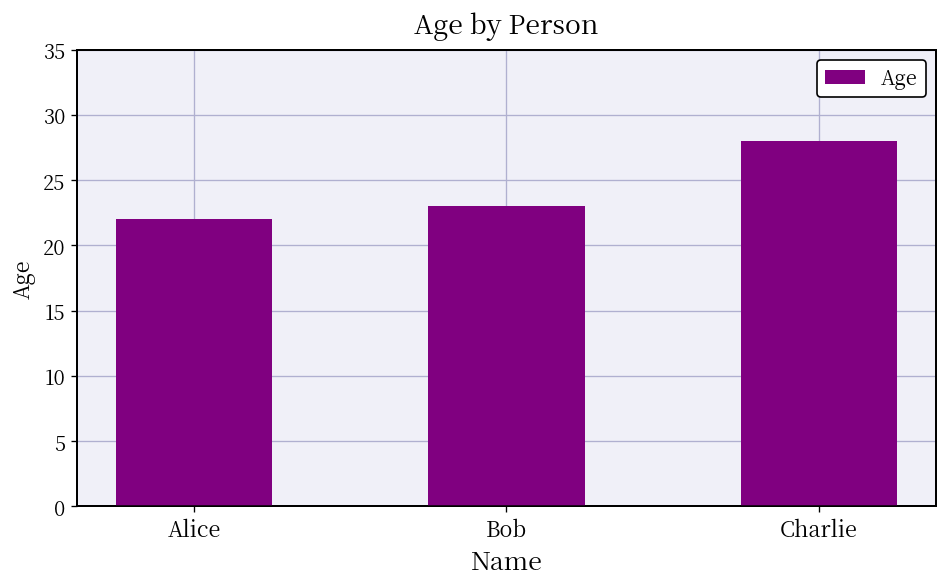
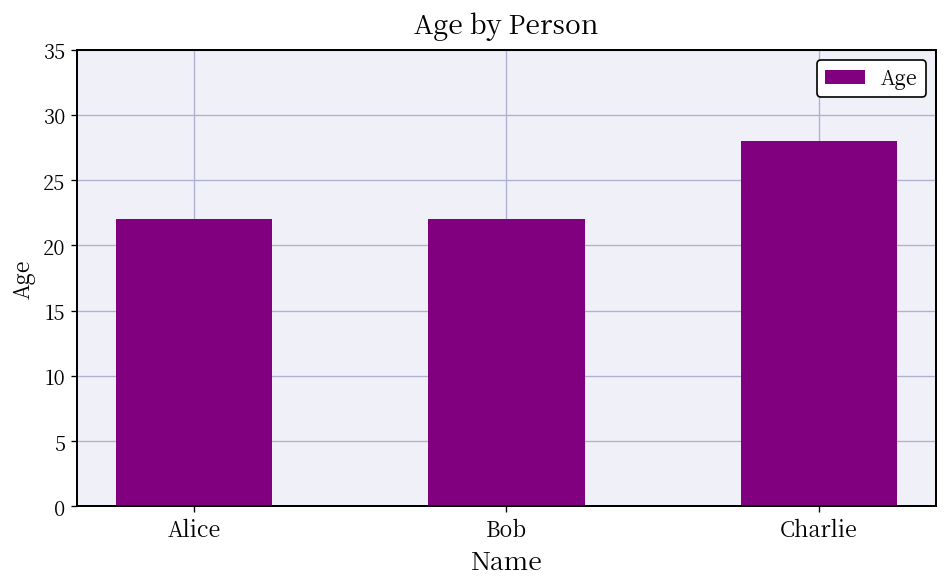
  {
    "Alice": 22,
-   "Bob": 23,
+   "Bob": 22,
    "Charlie": 28
  }
